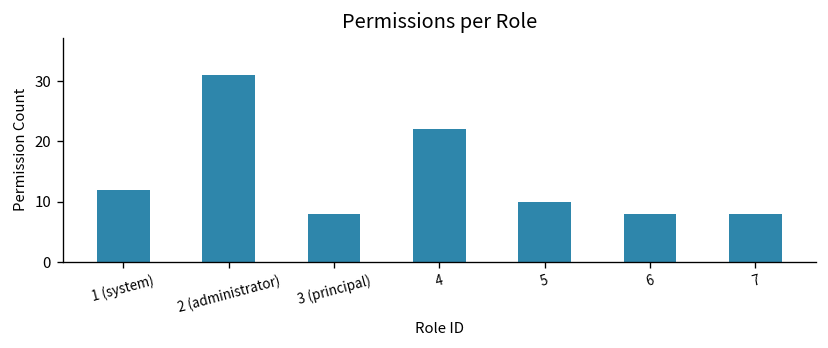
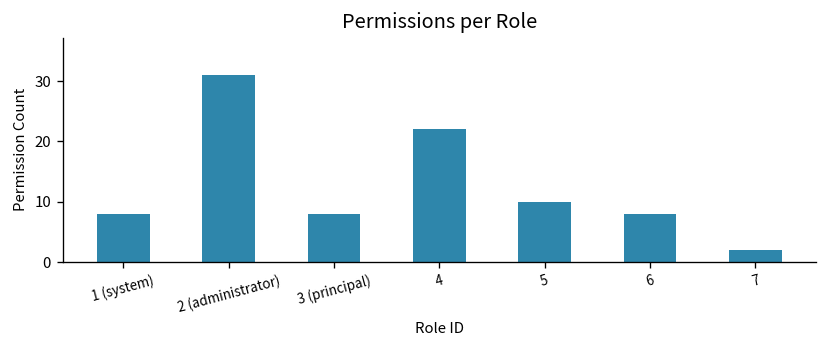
  {
-   "1 (system)": 12,
+   "1 (system)": 8,
    "2 (administrator)": 31,
    "3 (principal)": 8,
    "4": 22,
    "5": 10,
    "6": 8,
-   "7": 8
+   "7": 2
  }
